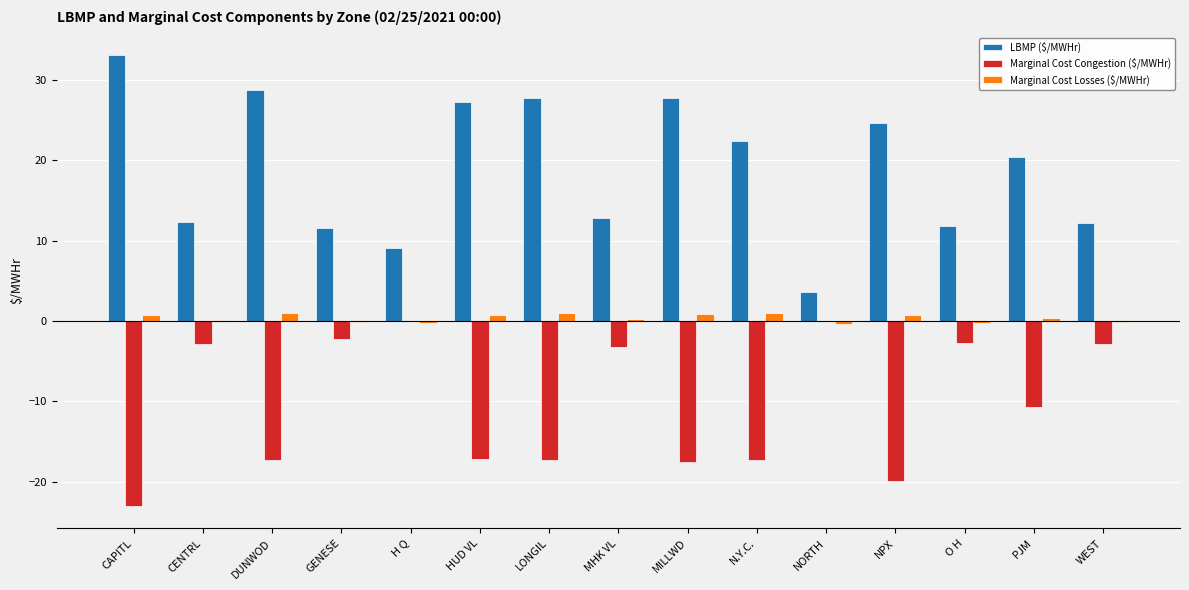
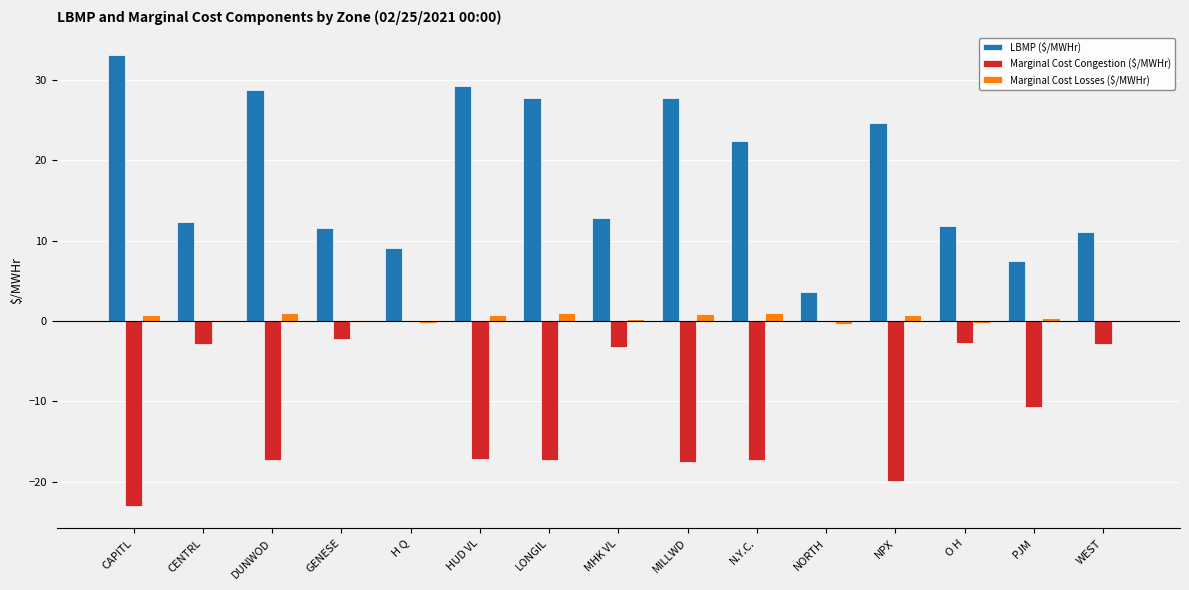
  {
    "LBMP ($/MWHr)": {
      "CAPITL": 33,
      "CENTRL": 12,
      "DUNWOD": 29,
      "GENESE": 12,
      "H Q": 9,
-     "HUD VL": 27,
+     "HUD VL": 29,
      "LONGIL": 28,
      "MHK VL": 13,
      "MILLWD": 28,
      "N.Y.C.": 22,
      "NORTH": 4,
      "NPX": 25,
      "O H": 12,
-     "PJM": 20,
-     "WEST": 12
+     "PJM": 7,
+     "WEST": 11
    },
    "Marginal Cost Congestion ($/MWHr)": {
      "CAPITL": -23,
      "CENTRL": -3,
      "DUNWOD": -17,
      "GENESE": -2,
      "H Q": 0,
      "HUD VL": -17,
      "LONGIL": -17,
      "MHK VL": -3,
      "MILLWD": -18,
      "N.Y.C.": -17,
      "NORTH": 0,
      "NPX": -20,
      "O H": -3,
      "PJM": -11,
      "WEST": -3
    },
    "Marginal Cost Losses ($/MWHr)": {
      "CAPITL": 1,
      "DUNWOD": 1,
      "HUD VL": 1,
      "LONGIL": 1,
      "MILLWD": 1,
      "N.Y.C.": 1,
      "NORTH": 0,
      "NPX": 1,
      "PJM": 0
    }
  }
